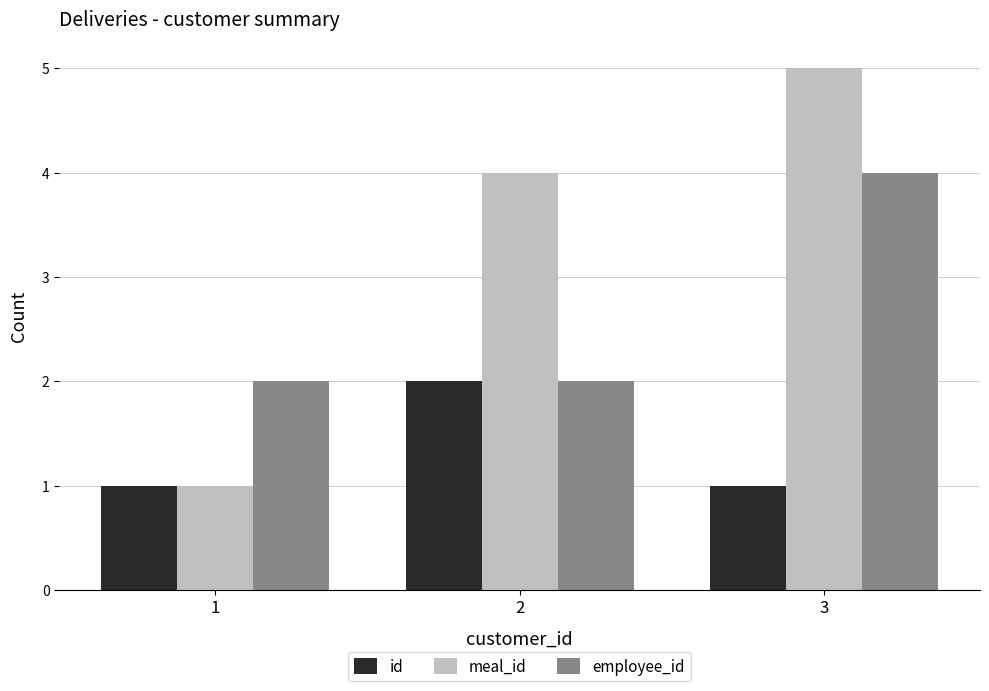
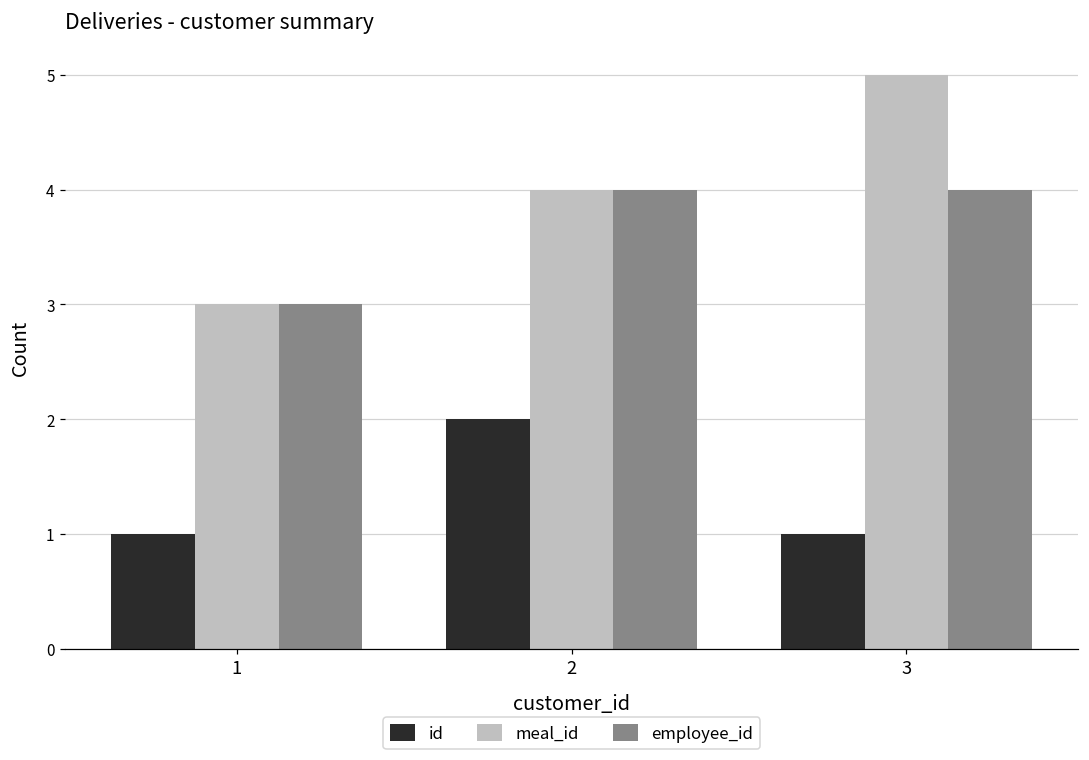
  {
    "id": {
      "1": 1,
      "2": 2,
      "3": 1
    },
    "meal_id": {
-     "1": 1,
+     "1": 3,
      "2": 4,
      "3": 5
    },
    "employee_id": {
-     "1": 2,
-     "2": 2,
+     "1": 3,
+     "2": 4,
      "3": 4
    }
  }
